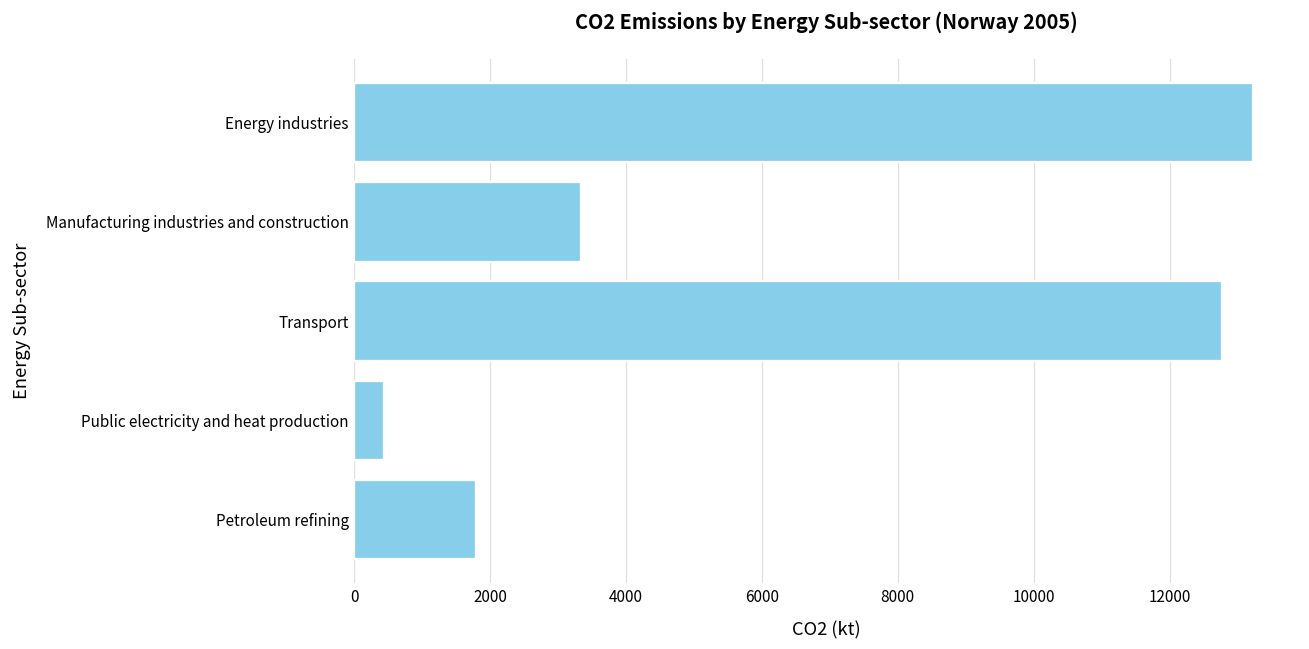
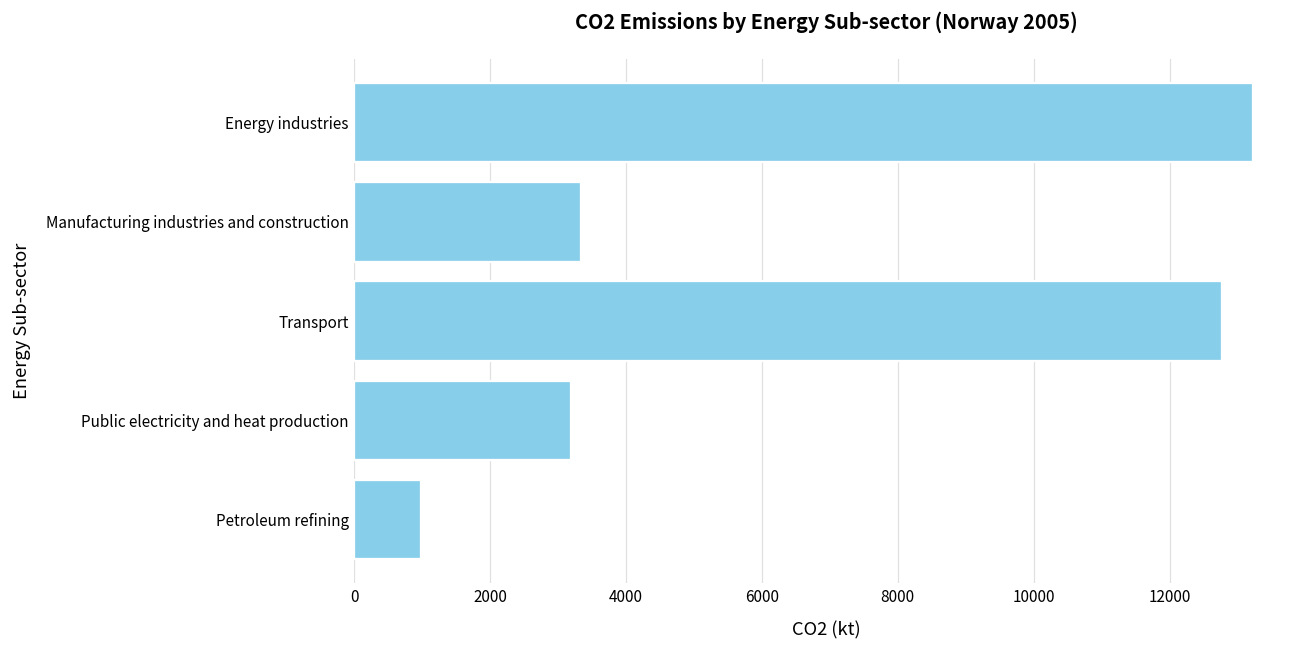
  {
    "Energy industries": 13200,
    "Manufacturing industries and construction": 3300,
    "Transport": 12800,
-   "Public electricity and heat production": 400,
-   "Petroleum refining": 1800
+   "Public electricity and heat production": 3200,
+   "Petroleum refining": 1000
  }
